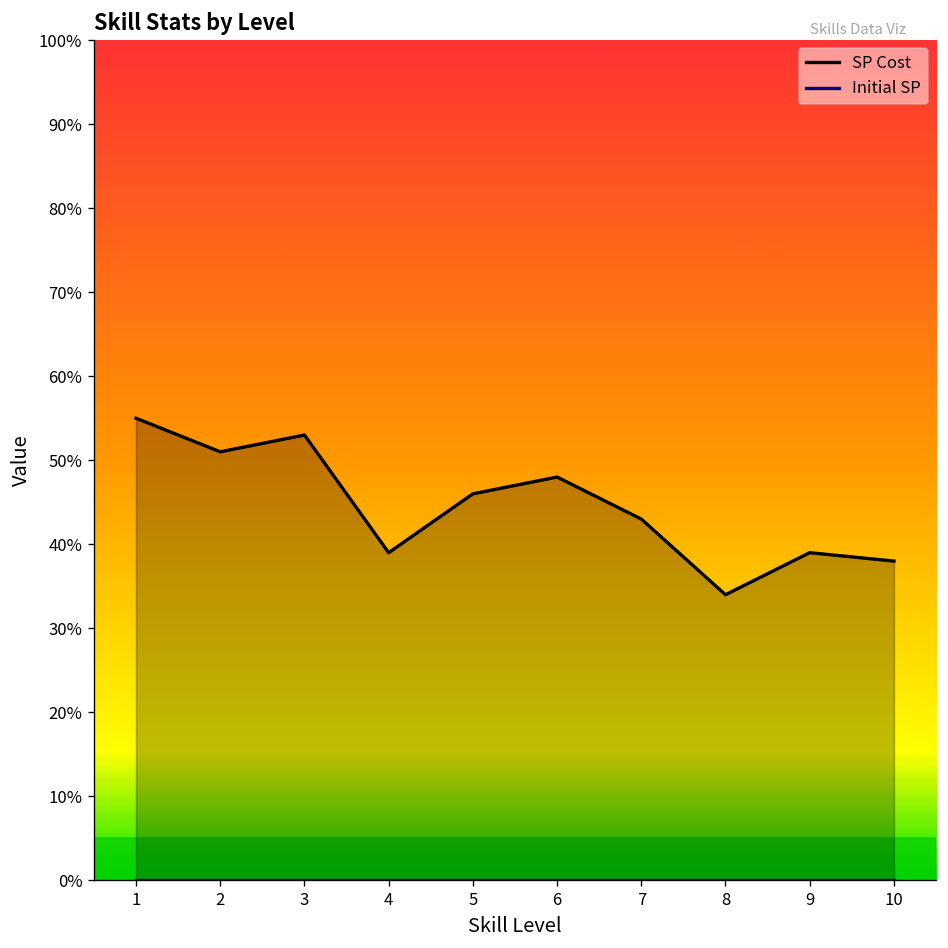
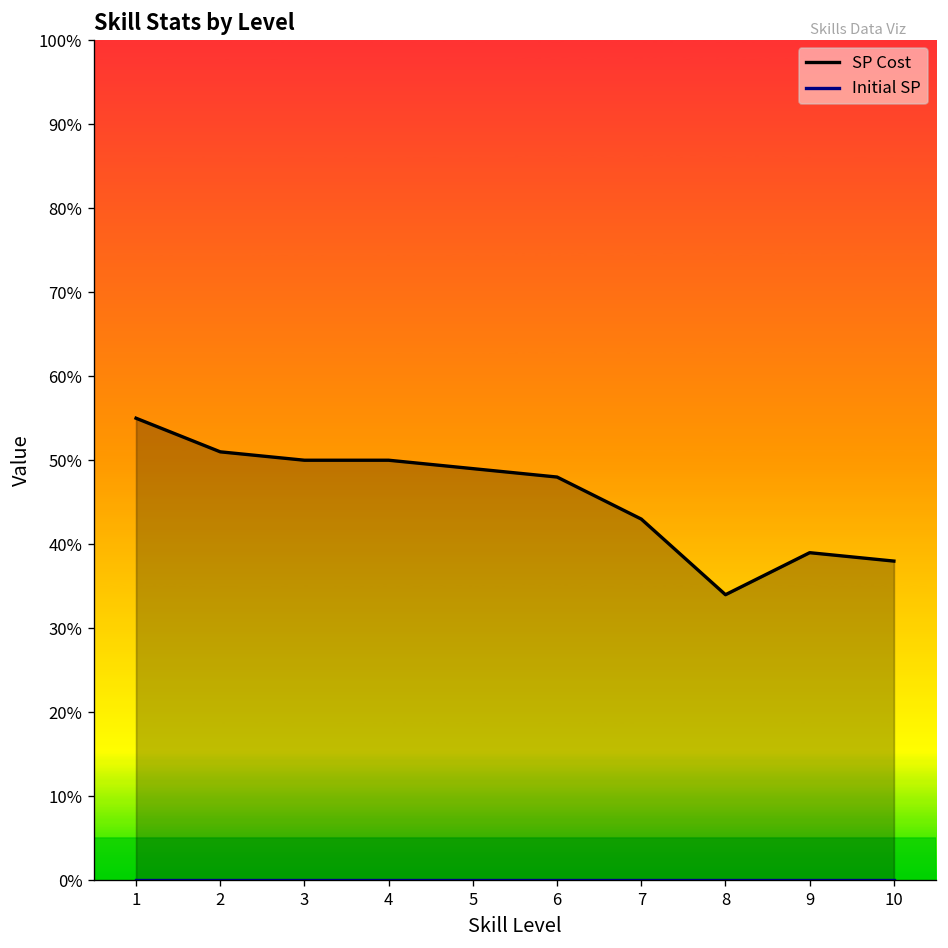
  {
    "SP Cost": {
      "1": "55%",
      "2": "51%",
-     "3": "53%",
-     "4": "39%",
-     "5": "46%",
+     "3": "50%",
+     "4": "50%",
+     "5": "49%",
      "6": "48%",
      "7": "43%",
      "8": "34%",
      "9": "39%",
      "10": "38%"
    }
  }
